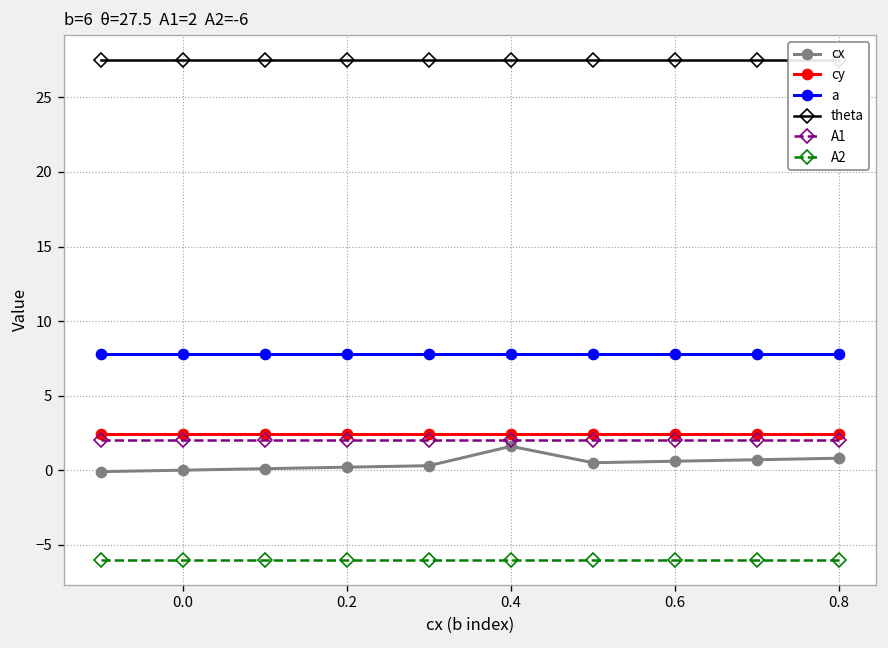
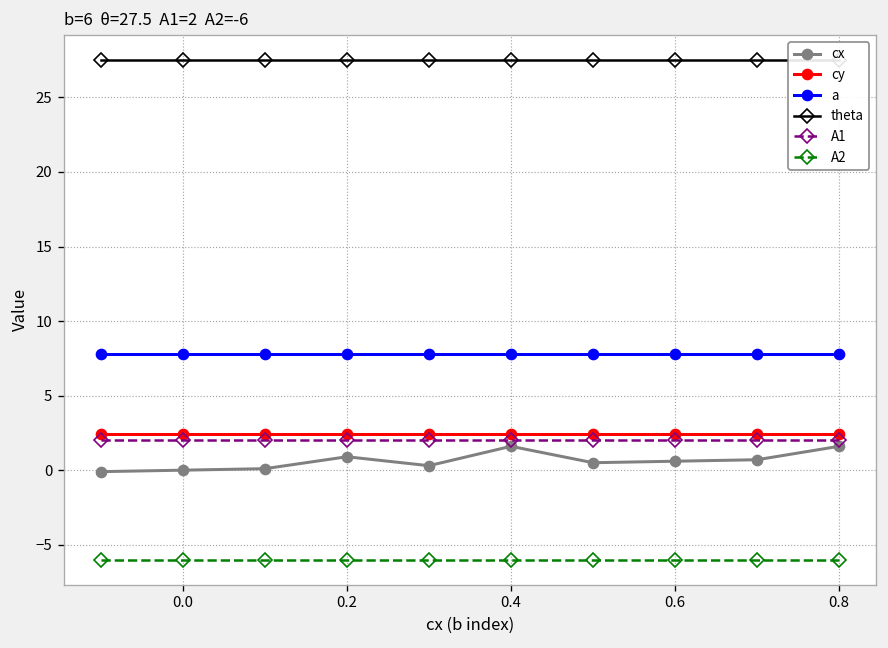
  {
    "cx": {
      "0.0": 0.0,
-     "0.2": 0.2,
+     "0.2": 0.9,
      "0.4": 1.6,
      "0.6": 0.6,
-     "0.8": 0.8
+     "0.8": 1.6
    },
    "cy": {
      "0.0": 2.4,
      "0.2": 2.4,
      "0.4": 2.4,
      "0.6": 2.4,
      "0.8": 2.4
    },
    "a": {
      "0.0": 7.8,
      "0.2": 7.8,
      "0.4": 7.8,
      "0.6": 7.8,
      "0.8": 7.8
    },
    "theta": {
      "0.0": 27.5,
      "0.2": 27.5,
      "0.4": 27.5,
      "0.6": 27.5
    },
    "A1": {
      "0.0": 2.0,
      "0.2": 2.0,
      "0.4": 2.0,
      "0.6": 2.0,
      "0.8": 2.0
    },
    "A2": {
      "0.0": -6.0,
      "0.2": -6.0,
      "0.4": -6.0,
      "0.6": -6.0,
      "0.8": -6.0
    }
  }
